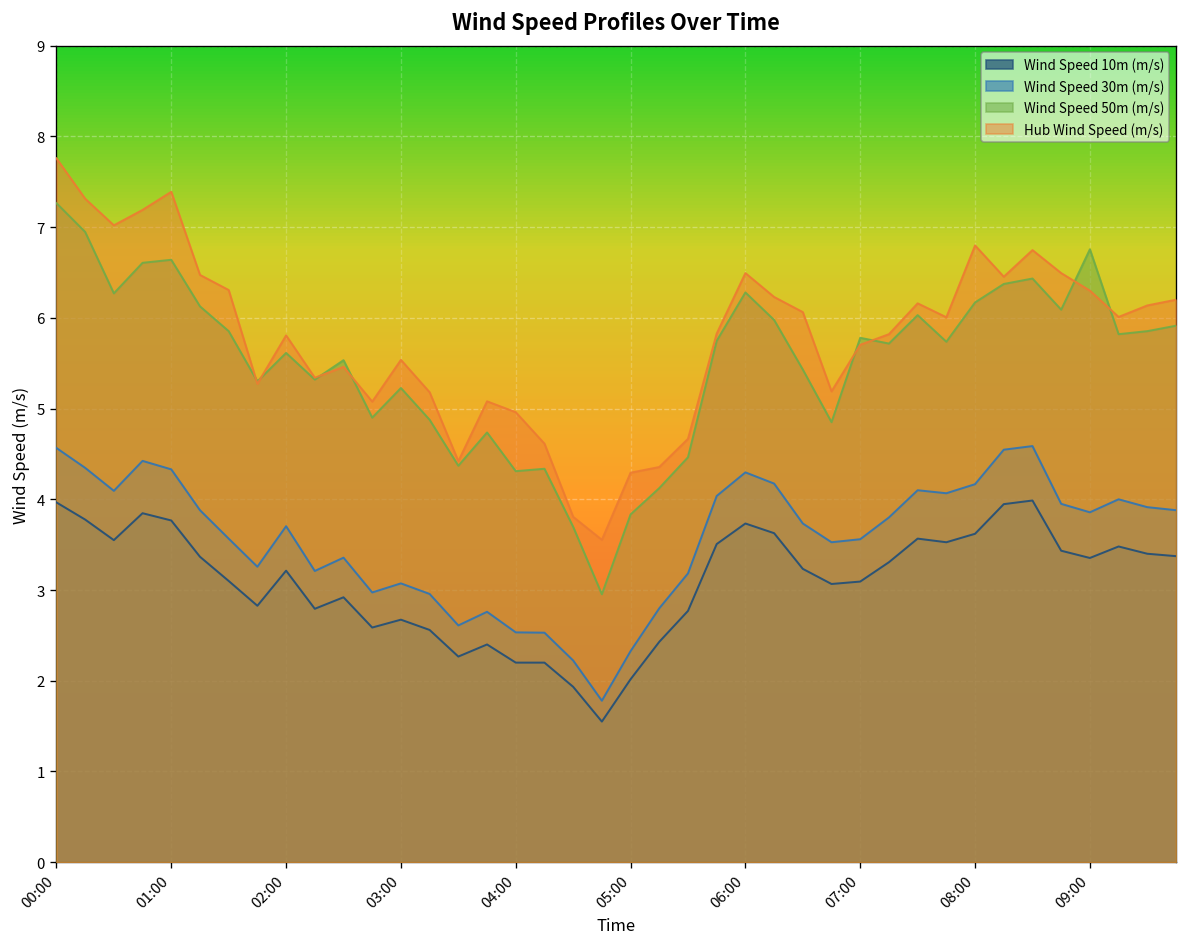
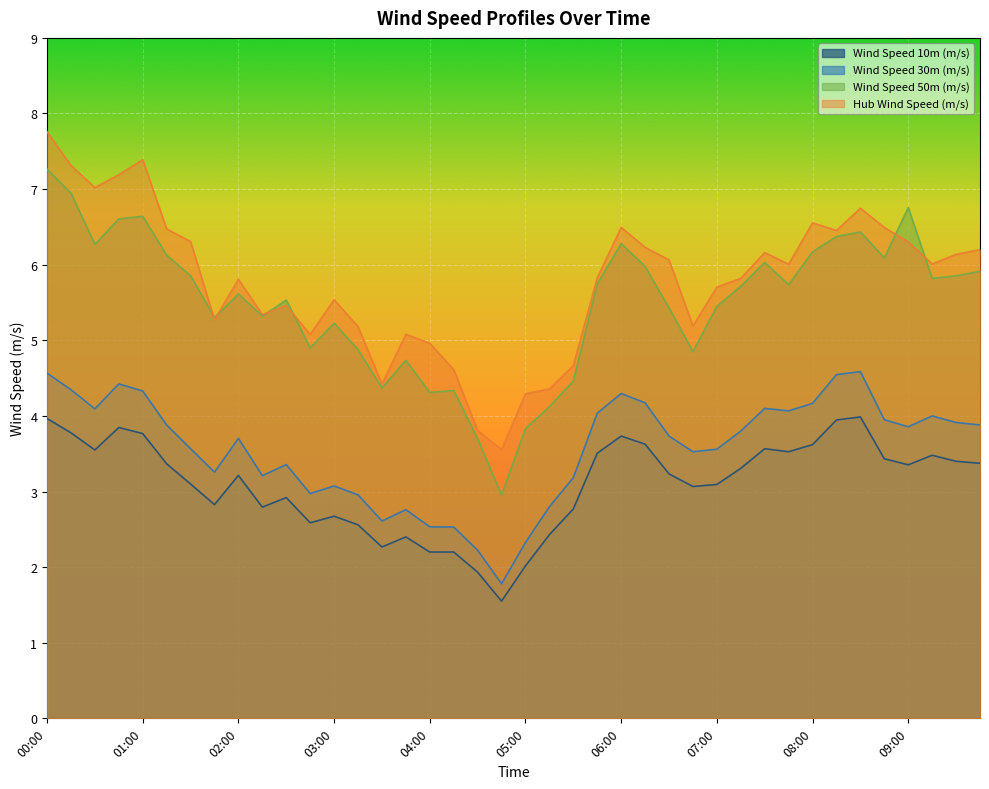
  {
    "Wind Speed 50m (m/s)": {
      "00:00": 7.3,
      "01:00": 6.6,
      "02:00": 5.6,
      "03:00": 5.2,
      "04:00": 4.3,
      "05:00": 3.8,
      "06:00": 6.3,
-     "07:00": 5.8,
+     "07:00": 5.5,
      "08:00": 6.2,
      "09:00": 6.8
    },
    "Hub Wind Speed (m/s)": {
      "00:00": 7.8,
      "01:00": 7.4,
      "02:00": 5.8,
      "03:00": 5.5,
      "04:00": 5.0,
      "05:00": 4.3,
      "06:00": 6.5,
      "07:00": 5.7,
-     "08:00": 6.8,
+     "08:00": 6.6,
      "09:00": 6.3
    }
  }
